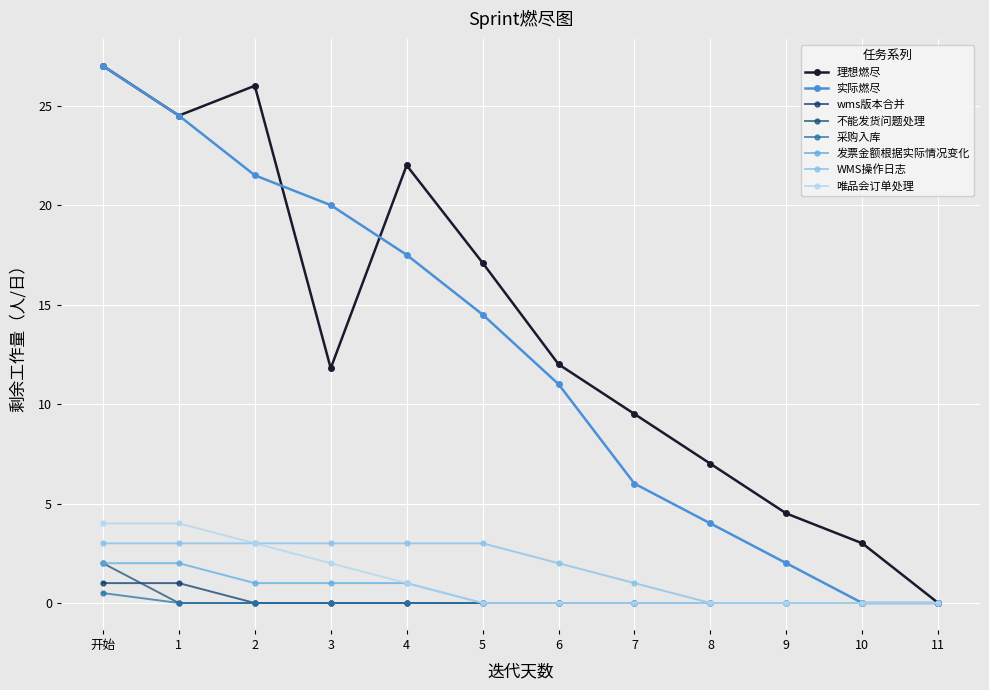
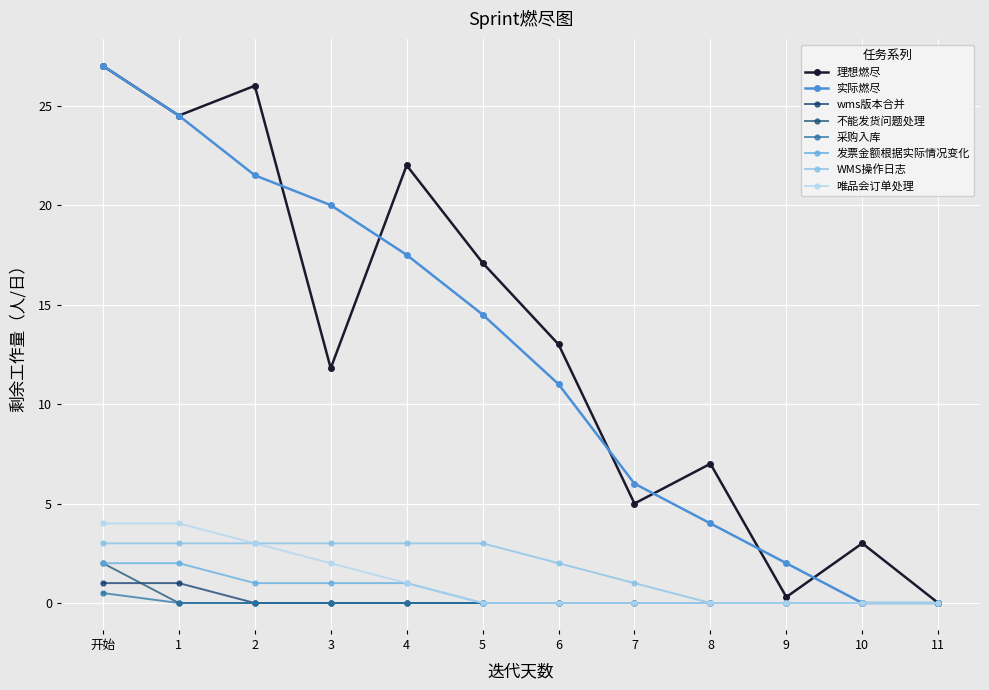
  {
    "理想燃尽": {
      "2": 26.0,
      "3": 11.8,
      "4": 22.0,
      "5": 17.1,
-     "6": 12,
-     "7": 9.5,
+     "6": 13,
+     "7": 5.0,
      "8": 7.0,
-     "9": 4.5,
+     "9": 0.3,
      "10": 3.0
    }
  }
